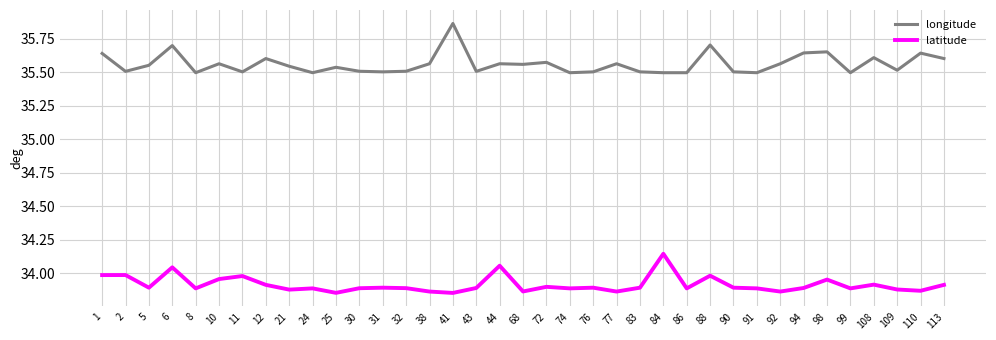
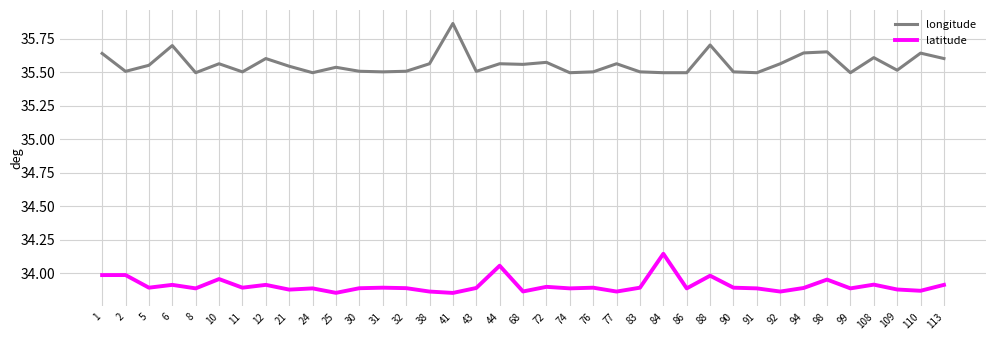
  {
    "longitude": {
      "1": 35.64,
      "2": 35.51,
      "5": 35.55,
      "6": 35.70,
      "8": 35.50,
      "10": 35.56,
      "11": 35.50,
      "12": 35.60,
      "21": 35.54,
      "24": 35.50,
      "25": 35.54,
      "30": 35.51,
      "31": 35.50,
      "32": 35.51,
      "38": 35.56,
      "41": 35.86,
      "43": 35.51,
      "44": 35.56,
      "68": 35.56,
      "72": 35.57,
      "74": 35.50,
      "76": 35.50,
      "77": 35.56,
      "83": 35.50,
      "84": 35.50,
      "86": 35.50,
      "88": 35.70,
      "90": 35.50,
      "91": 35.50,
      "92": 35.56,
      "94": 35.64,
      "98": 35.65,
      "99": 35.50,
      "108": 35.61,
      "109": 35.51,
      "110": 35.64,
      "113": 35.60
    },
    "latitude": {
      "1": 33.99,
      "2": 33.99,
      "5": 33.89,
-     "6": 34.05,
+     "6": 33.91,
      "8": 33.89,
      "10": 33.96,
-     "11": 33.98,
+     "11": 33.89,
      "12": 33.91,
      "21": 33.88,
      "24": 33.89,
      "25": 33.86,
      "30": 33.89,
      "31": 33.89,
      "32": 33.89,
      "38": 33.86,
      "41": 33.85,
      "43": 33.89,
      "44": 34.06,
      "68": 33.87,
      "72": 33.90,
      "74": 33.89,
      "76": 33.89,
      "77": 33.86,
      "83": 33.89,
      "84": 34.15,
      "86": 33.89,
      "88": 33.98,
      "90": 33.89,
      "91": 33.89,
      "92": 33.86,
      "94": 33.89,
      "98": 33.95,
      "99": 33.89,
      "108": 33.92,
      "109": 33.88,
      "110": 33.87,
      "113": 33.91
    }
  }
